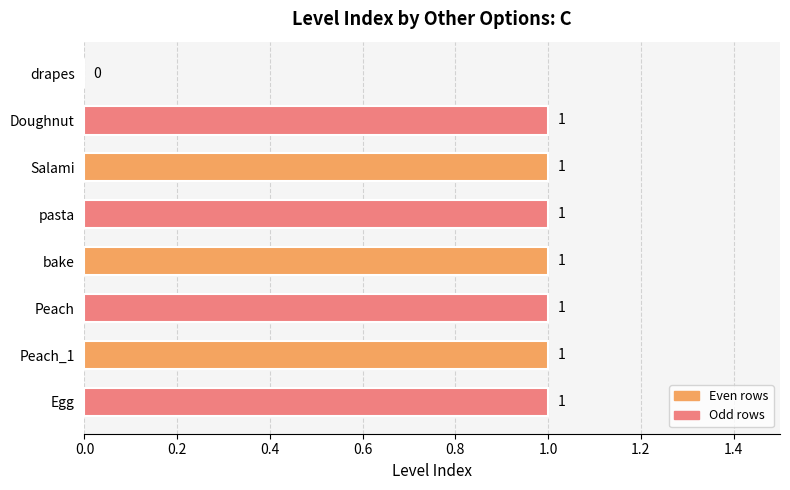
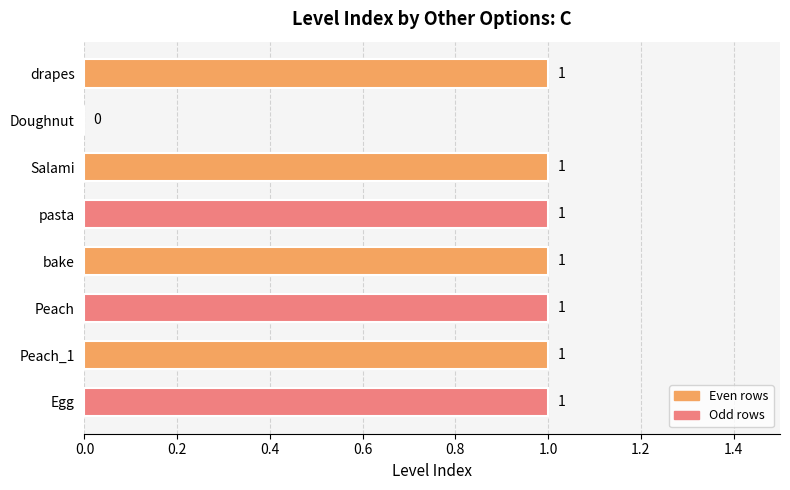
  {
-   "drapes": 0,
-   "Doughnut": 1,
+   "drapes": 1,
+   "Doughnut": 0,
    "Salami": 1,
    "pasta": 1,
    "bake": 1,
    "Peach": 1,
    "Peach_1": 1,
    "Egg": 1
  }
